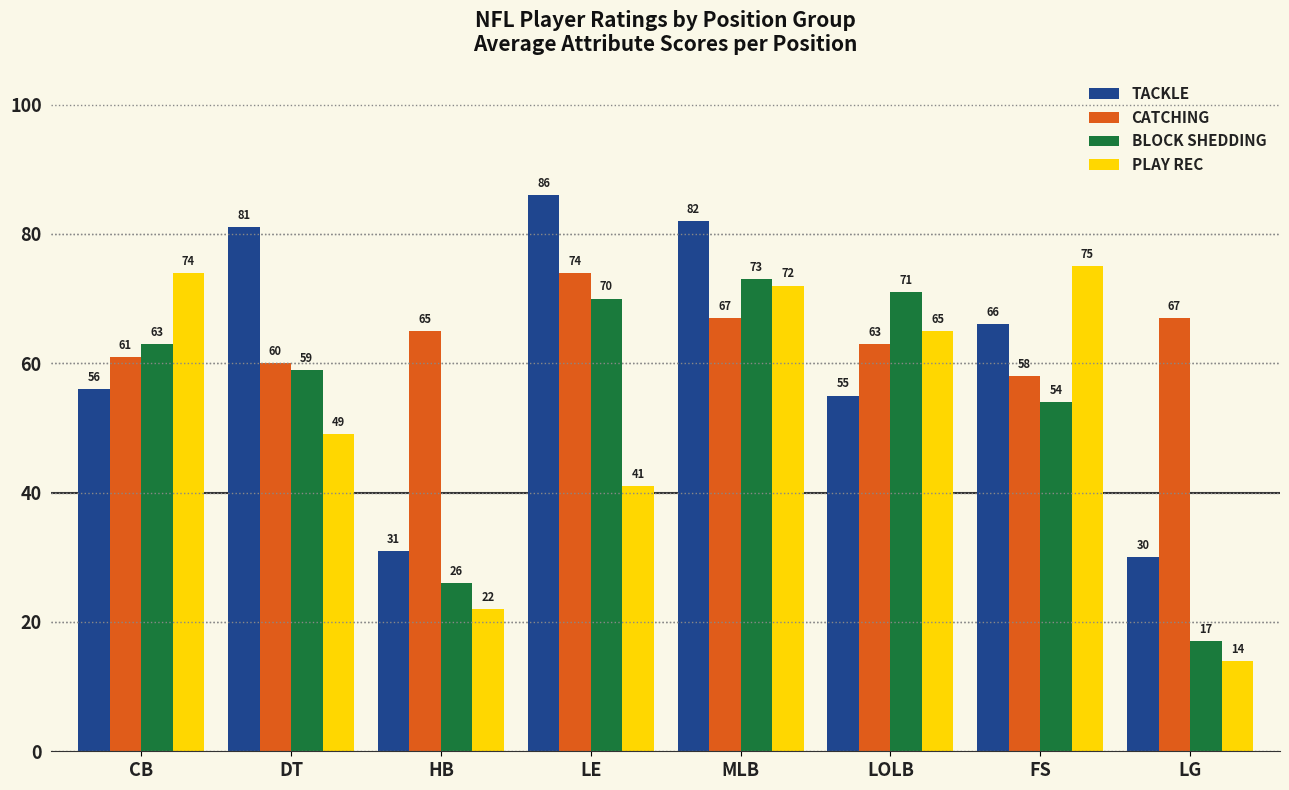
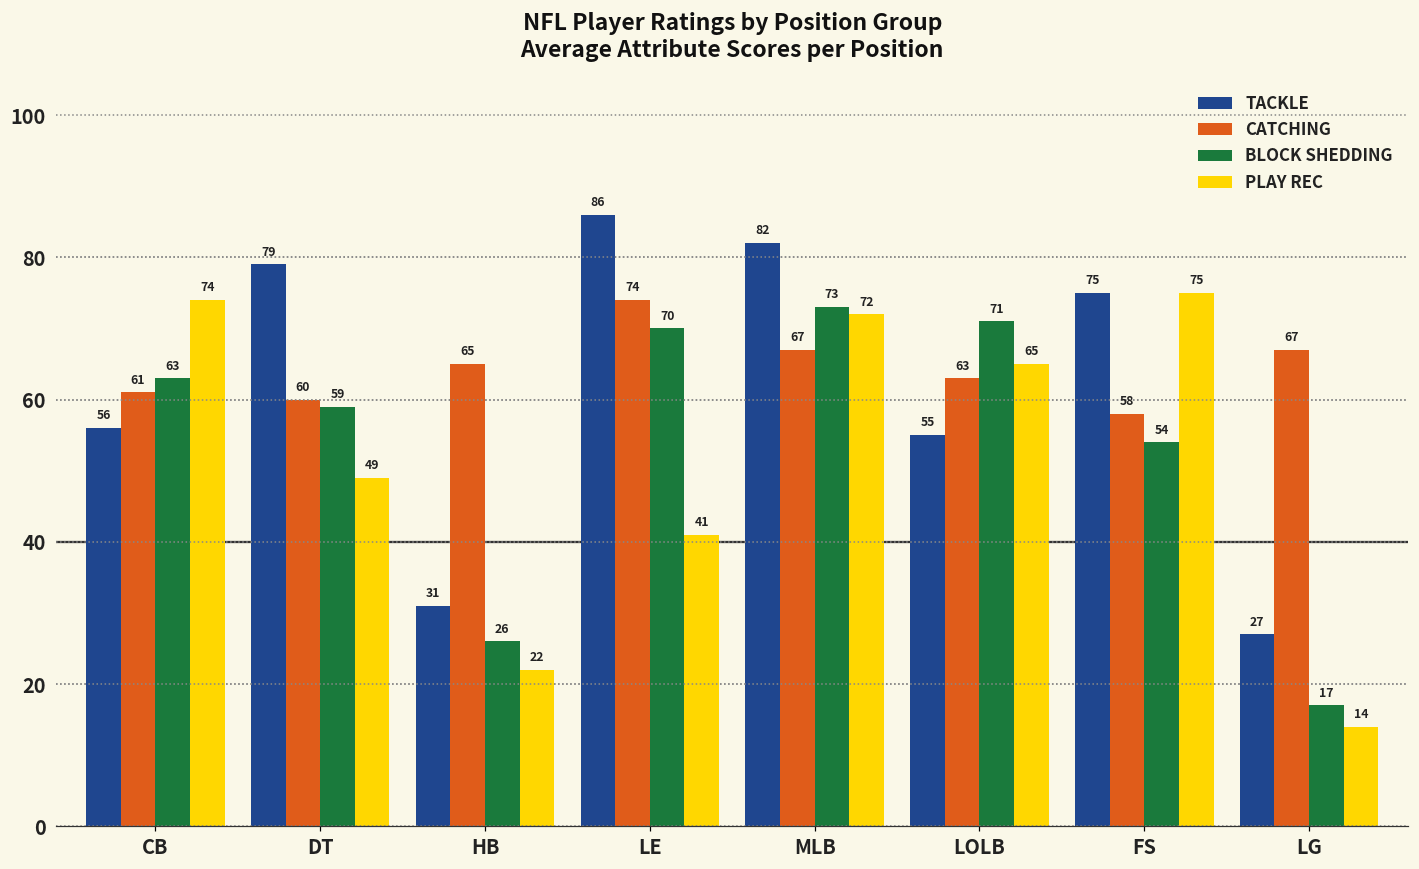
  {
    "TACKLE": {
      "CB": 56,
-     "DT": 81,
+     "DT": 79,
      "HB": 31,
      "LE": 86,
      "MLB": 82,
      "LOLB": 55,
-     "FS": 66,
-     "LG": 30
+     "FS": 75,
+     "LG": 27
    },
    "CATCHING": {
      "CB": 61,
      "DT": 60,
      "HB": 65,
      "LE": 74,
      "MLB": 67,
      "LOLB": 63,
      "FS": 58,
      "LG": 67
    },
    "BLOCK SHEDDING": {
      "CB": 63,
      "DT": 59,
      "HB": 26,
      "LE": 70,
      "MLB": 73,
      "LOLB": 71,
      "FS": 54,
      "LG": 17
    },
    "PLAY REC": {
      "CB": 74,
      "DT": 49,
      "HB": 22,
      "LE": 41,
      "MLB": 72,
      "LOLB": 65,
      "FS": 75,
      "LG": 14
    }
  }
